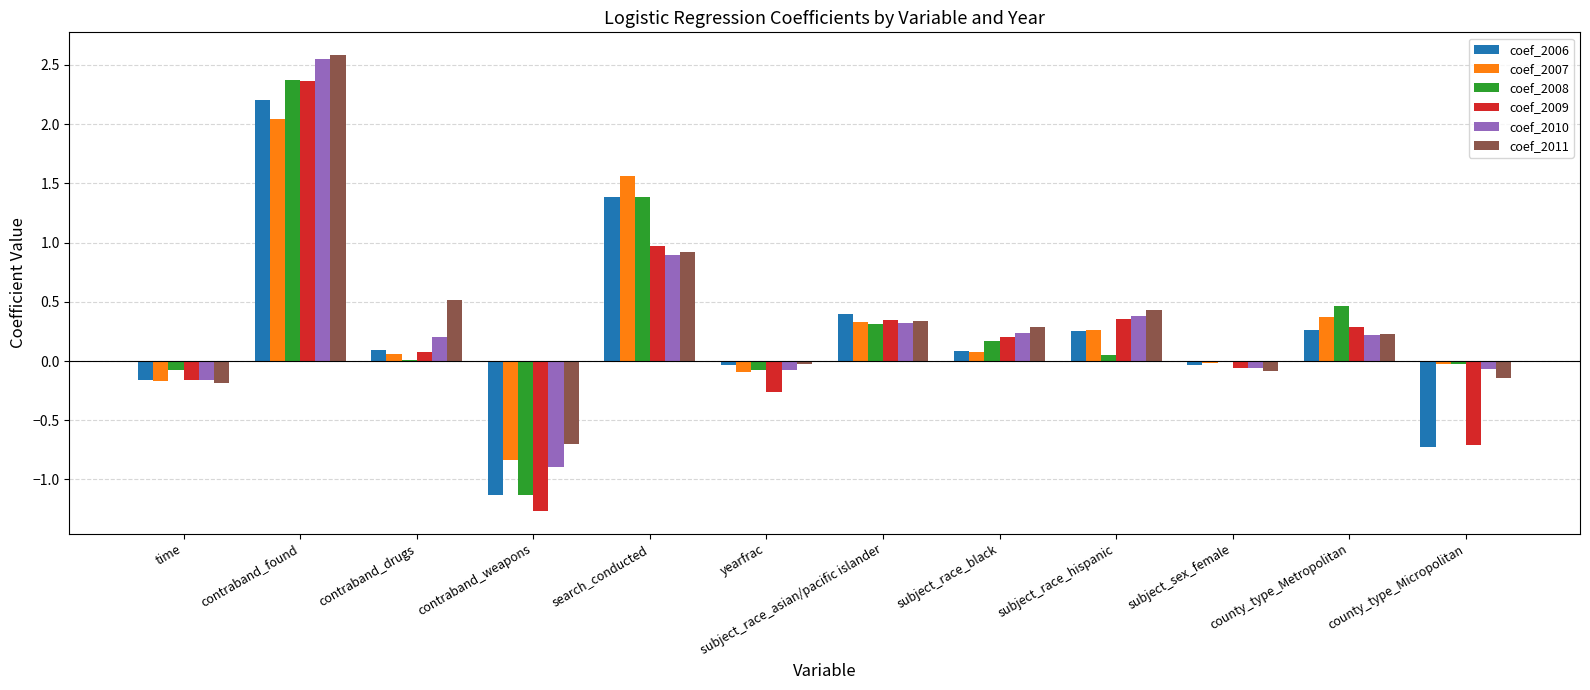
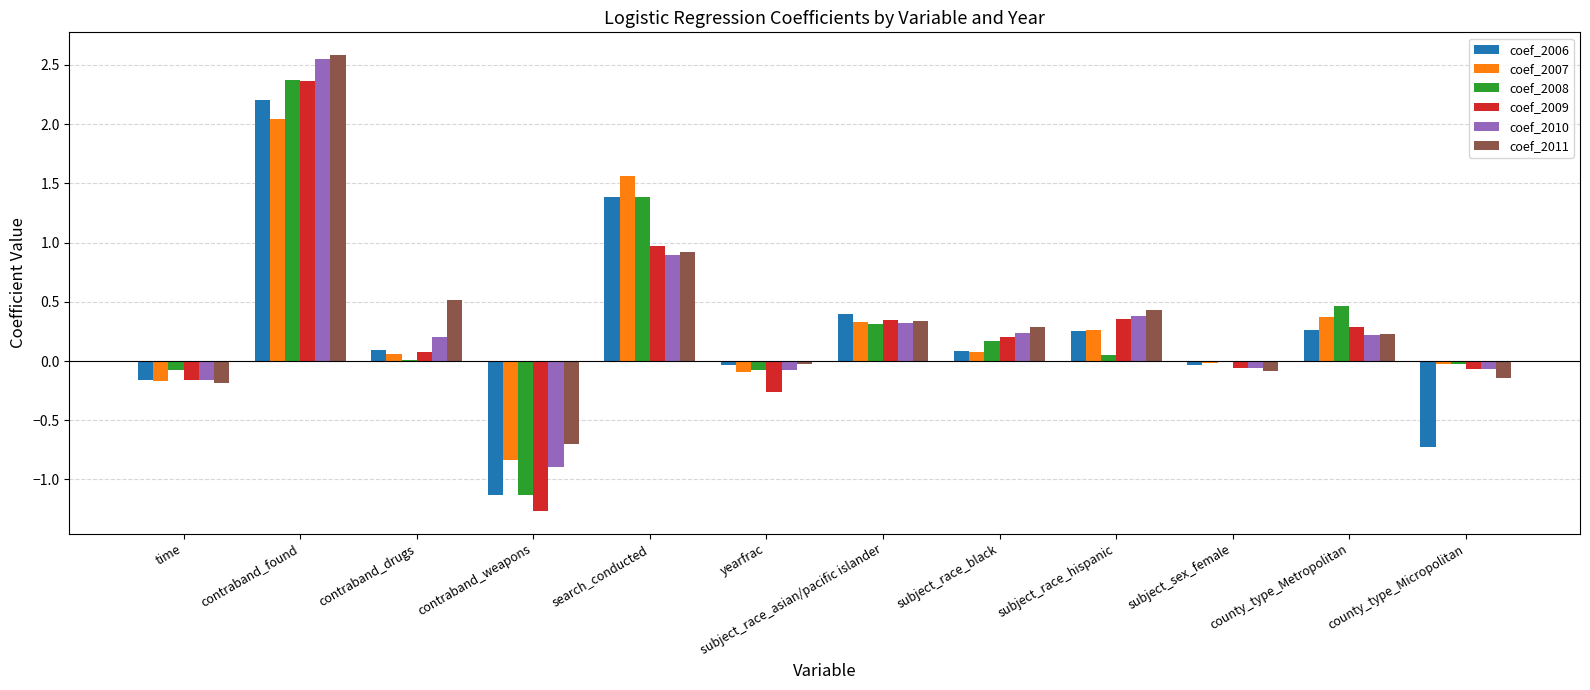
  {
    "coef_2006": {
      "time": -0.16,
      "contraband_found": 2.21,
      "contraband_drugs": 0.09,
      "contraband_weapons": -1.13,
      "search_conducted": 1.39,
      "yearfrac": -0.04,
      "subject_race_asian/pacific islander": 0.39,
      "subject_race_black": 0.08,
      "subject_race_hispanic": 0.25,
      "subject_sex_female": -0.03,
      "county_type_Metropolitan": 0.26,
      "county_type_Micropolitan": -0.73
    },
    "coef_2007": {
      "time": -0.17,
      "contraband_found": 2.04,
      "contraband_drugs": 0.06,
      "contraband_weapons": -0.83,
      "search_conducted": 1.56,
      "yearfrac": -0.09,
      "subject_race_asian/pacific islander": 0.33,
      "subject_race_black": 0.08,
      "subject_race_hispanic": 0.26,
      "county_type_Metropolitan": 0.37,
      "county_type_Micropolitan": -0.02
    },
    "coef_2008": {
      "time": -0.07,
      "contraband_found": 2.37,
      "contraband_weapons": -1.13,
      "search_conducted": 1.39,
      "yearfrac": -0.07,
      "subject_race_asian/pacific islander": 0.31,
      "subject_race_black": 0.17,
      "subject_race_hispanic": 0.05,
      "county_type_Metropolitan": 0.47,
      "county_type_Micropolitan": -0.02
    },
    "coef_2009": {
      "time": -0.16,
      "contraband_found": 2.36,
      "contraband_drugs": 0.08,
      "contraband_weapons": -1.26,
      "search_conducted": 0.97,
      "yearfrac": -0.26,
      "subject_race_asian/pacific islander": 0.35,
      "subject_race_black": 0.20,
      "subject_race_hispanic": 0.35,
      "subject_sex_female": -0.06,
      "county_type_Metropolitan": 0.29,
-     "county_type_Micropolitan": -0.71
+     "county_type_Micropolitan": -0.07
    },
    "coef_2010": {
      "time": -0.16,
      "contraband_found": 2.55,
      "contraband_drugs": 0.20,
      "contraband_weapons": -0.90,
      "search_conducted": 0.90,
      "yearfrac": -0.07,
      "subject_race_asian/pacific islander": 0.32,
      "subject_race_black": 0.24,
      "subject_race_hispanic": 0.38,
      "subject_sex_female": -0.05,
      "county_type_Metropolitan": 0.22,
      "county_type_Micropolitan": -0.07
    },
    "coef_2011": {
      "time": -0.18,
      "contraband_found": 2.58,
      "contraband_drugs": 0.51,
      "contraband_weapons": -0.70,
      "search_conducted": 0.92,
      "yearfrac": -0.02,
      "subject_race_asian/pacific islander": 0.34,
      "subject_race_black": 0.28,
      "subject_race_hispanic": 0.43,
      "subject_sex_female": -0.09,
      "county_type_Metropolitan": 0.23,
      "county_type_Micropolitan": -0.14
    }
  }
